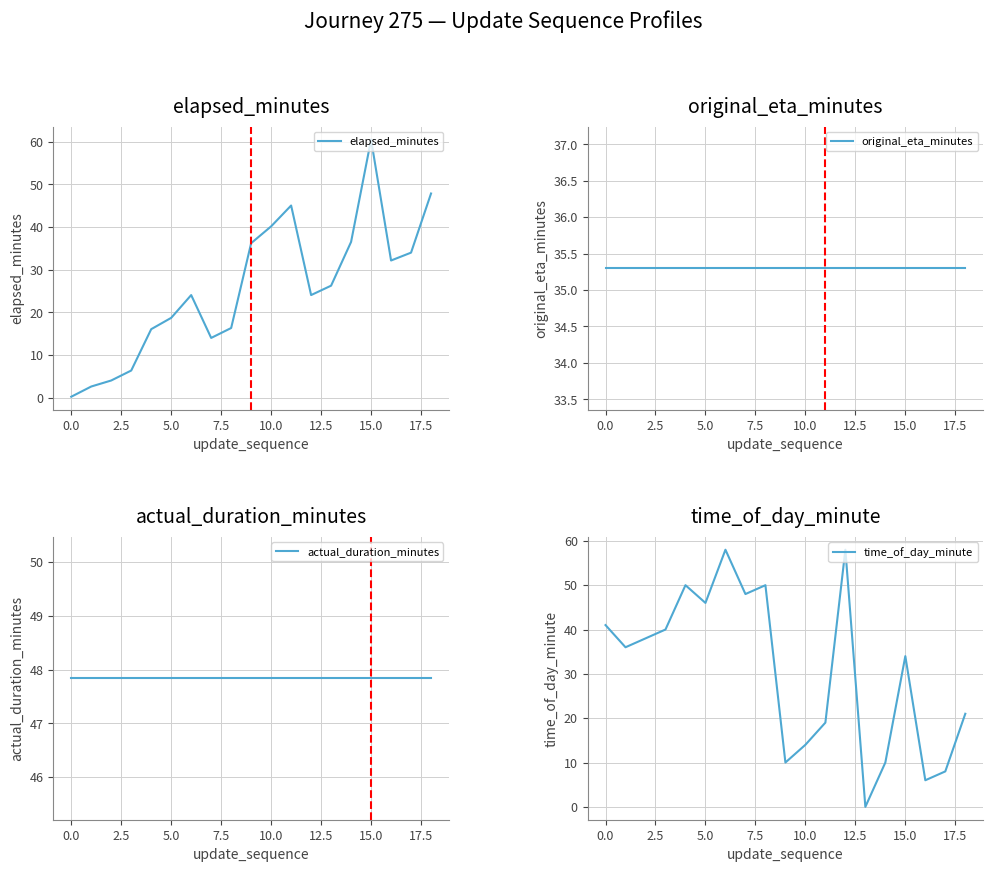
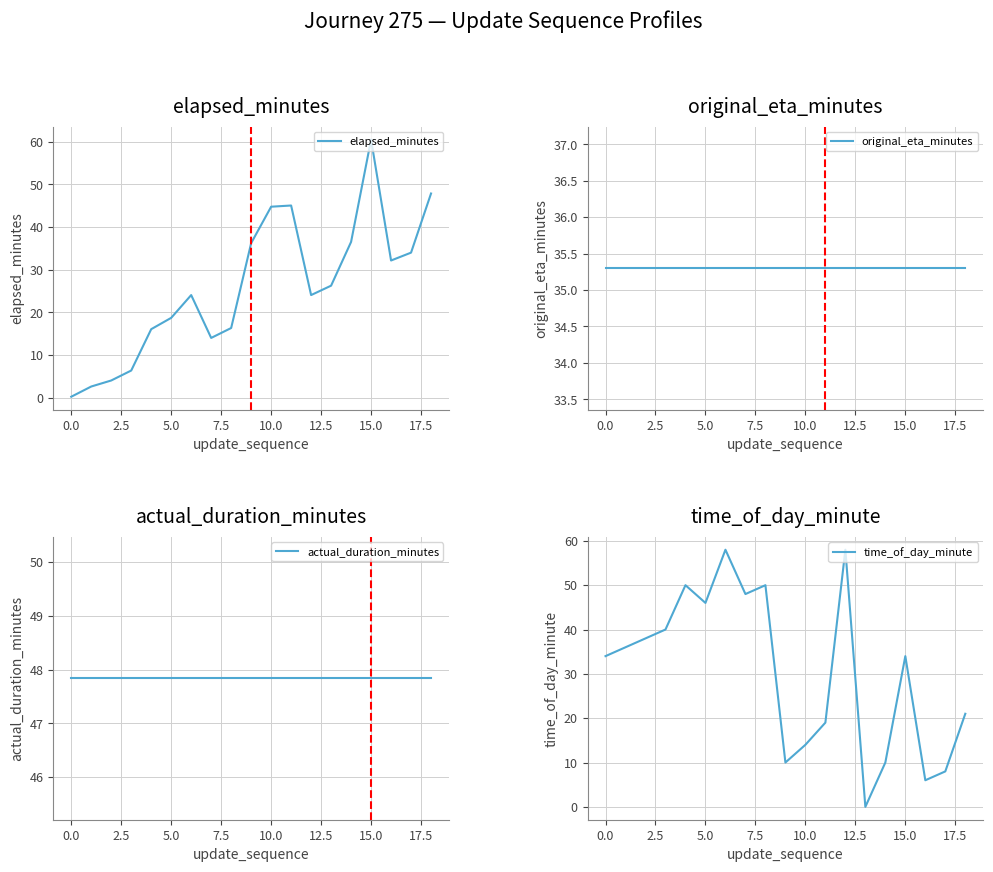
  {
    "elapsed_minutes": {
      "0.0": 0,
      "5.0": 19,
-     "10.0": 40
+     "10.0": 45
    },
    "original_eta_minutes": {
      "0.0": 35.3,
      "5.0": 35.3,
      "10.0": 35.3,
      "15.0": 35.3
    },
    "actual_duration_minutes": {
      "0.0": 47.8,
      "5.0": 47.8,
      "10.0": 47.8,
      "15.0": 47.8
    },
    "time_of_day_minute": {
-     "0.0": 41,
+     "0.0": 34,
      "5.0": 46,
      "10.0": 14,
      "15.0": 34
    }
  }
